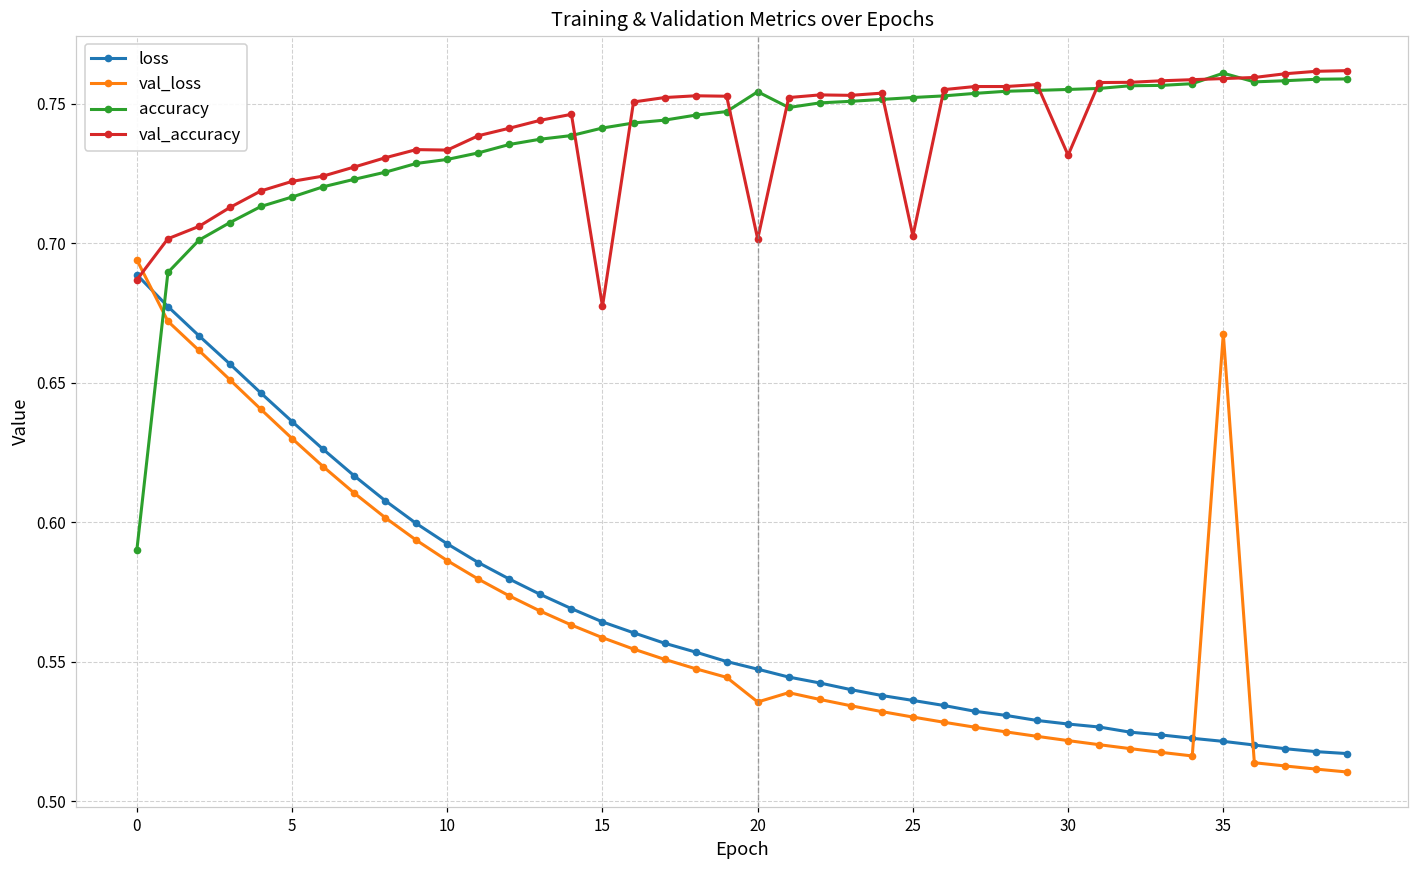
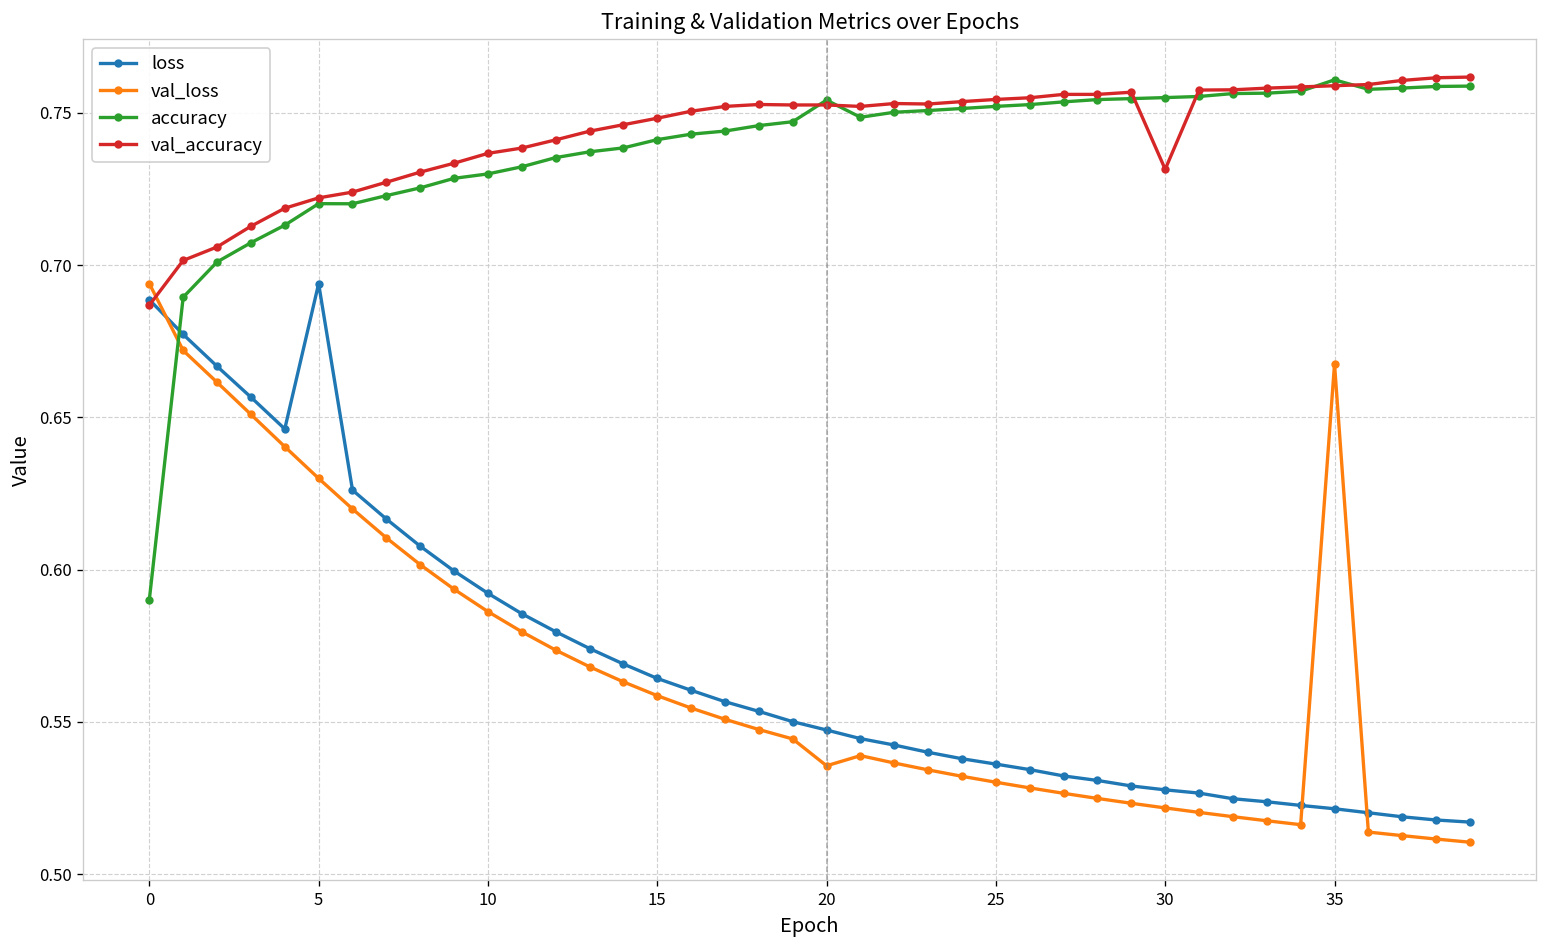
  {
    "loss": {
      "0": 0.689,
-     "5": 0.636,
+     "5": 0.694,
      "10": 0.592,
      "15": 0.564,
      "20": 0.547,
      "25": 0.536,
      "30": 0.528,
      "35": 0.521
    },
    "val_loss": {
      "0": 0.694,
      "5": 0.630,
      "10": 0.586,
      "15": 0.559,
      "20": 0.536,
      "25": 0.530,
      "30": 0.522,
      "35": 0.668
    },
    "accuracy": {
      "0": 0.590,
-     "5": 0.717,
+     "5": 0.720,
      "10": 0.730,
      "15": 0.741,
      "20": 0.754,
      "25": 0.752,
      "30": 0.755,
      "35": 0.761
    },
    "val_accuracy": {
      "0": 0.687,
      "5": 0.722,
-     "10": 0.733,
-     "15": 0.677,
-     "20": 0.701,
-     "25": 0.703,
+     "10": 0.737,
+     "15": 0.748,
+     "20": 0.753,
+     "25": 0.754,
      "30": 0.731,
      "35": 0.759
    }
  }
